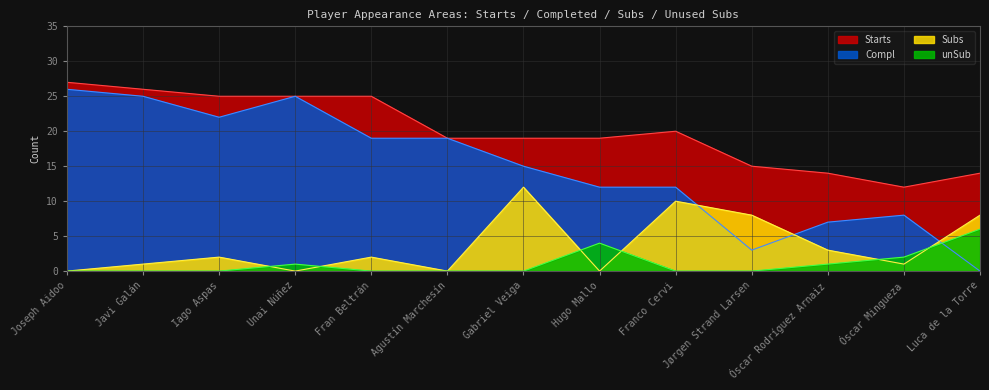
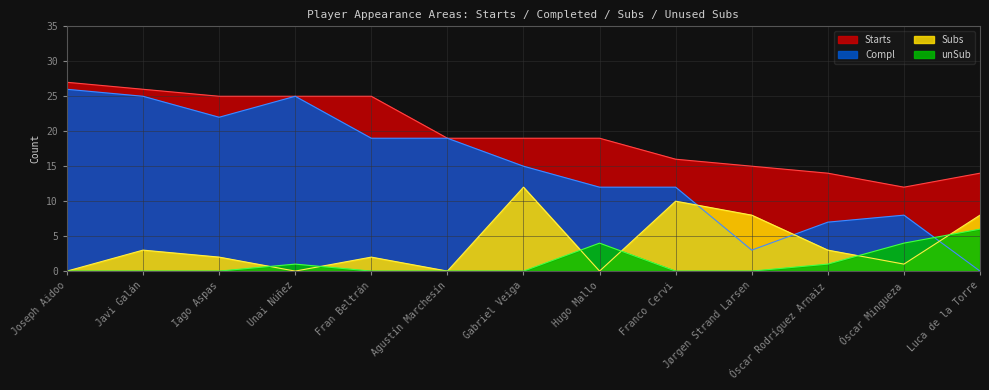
  {
    "Starts": {
      "Joseph Aidoo": 27,
      "Javi Galán": 26,
      "Iago Aspas": 25,
      "Fran Beltrán": 25,
      "Gabriel Veiga": 19,
      "Hugo Mallo": 19,
-     "Franco Cervi": 20,
+     "Franco Cervi": 16,
      "Jørgen Strand Larsen": 15,
      "Óscar Rodríguez Arnaiz": 14,
      "Óscar Mingueza": 12,
      "Luca de la Torre": 14
    },
    "Compl": {
      "Joseph Aidoo": 26,
      "Javi Galán": 25,
      "Iago Aspas": 22,
      "Fran Beltrán": 19,
      "Gabriel Veiga": 15,
      "Hugo Mallo": 12,
      "Franco Cervi": 12,
      "Jørgen Strand Larsen": 3,
      "Óscar Rodríguez Arnaiz": 7,
      "Óscar Mingueza": 8,
      "Luca de la Torre": 0
    },
    "Subs": {
-     "Javi Galán": 1,
+     "Javi Galán": 3,
      "Iago Aspas": 2,
      "Unai Núñez": 0,
      "Fran Beltrán": 2,
      "Gabriel Veiga": 12,
      "Hugo Mallo": 0,
      "Franco Cervi": 10,
      "Jørgen Strand Larsen": 8,
      "Óscar Rodríguez Arnaiz": 3,
      "Óscar Mingueza": 1,
      "Luca de la Torre": 8
    },
    "unSub": {
      "Javi Galán": 0,
      "Iago Aspas": 0,
      "Unai Núñez": 1,
      "Fran Beltrán": 0,
      "Gabriel Veiga": 0,
      "Hugo Mallo": 4,
      "Franco Cervi": 0,
      "Jørgen Strand Larsen": 0,
      "Óscar Rodríguez Arnaiz": 1,
-     "Óscar Mingueza": 2,
+     "Óscar Mingueza": 4,
      "Luca de la Torre": 6
    }
  }
